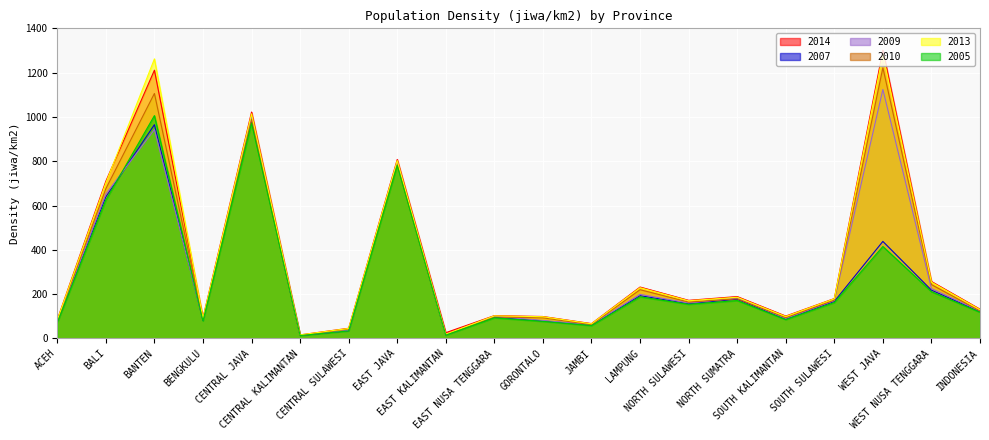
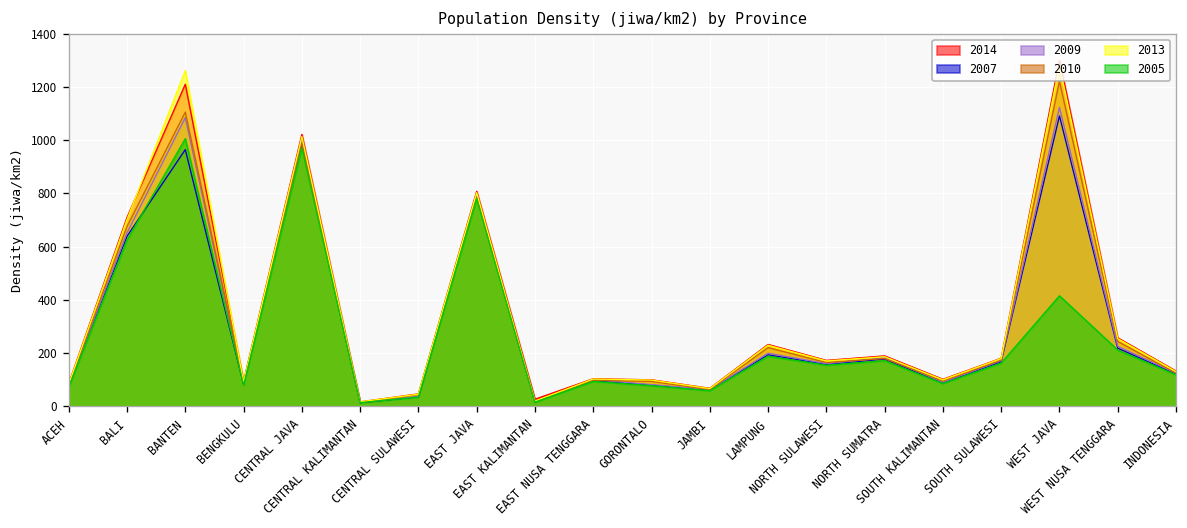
  {
    "2014": {
      "BANTEN": 1210
    },
    "2007": {
      "BALI": 640,
      "BANTEN": 970,
-     "WEST JAVA": 440
+     "WEST JAVA": 1090
    },
    "2009": {
      "BALI": 650,
-     "BANTEN": 940,
+     "BANTEN": 1090,
      "CENTRAL JAVA": 1000,
      "WEST JAVA": 1120
    },
    "2010": {
      "BALI": 680,
      "BANTEN": 1110,
      "WEST JAVA": 1220
    },
    "2013": {
      "BANTEN": 1260
    },
    "2005": {
      "BALI": 630,
      "BANTEN": 1010,
      "CENTRAL JAVA": 970,
      "WEST JAVA": 420
    }
  }
